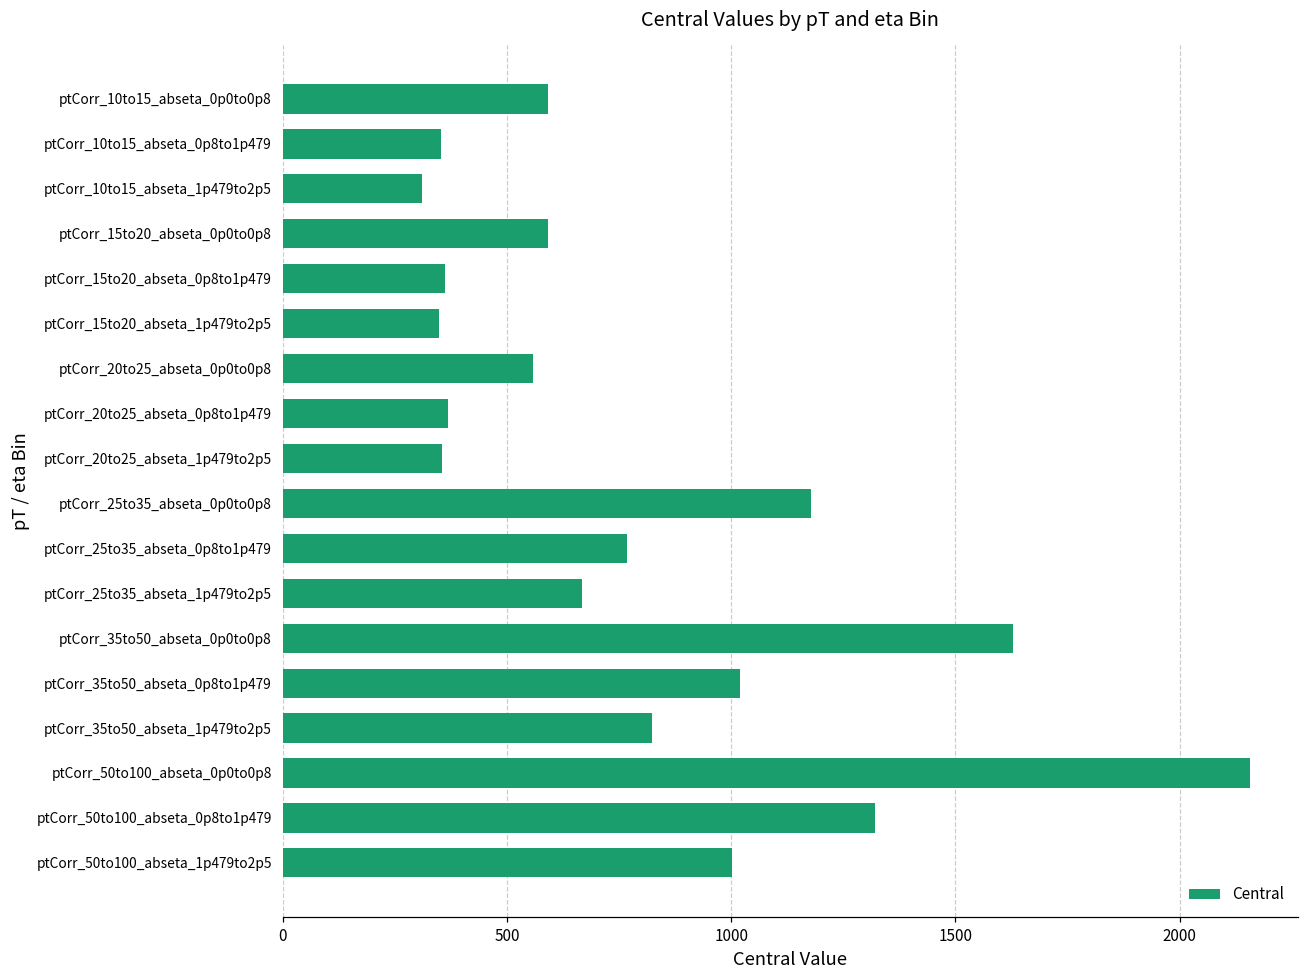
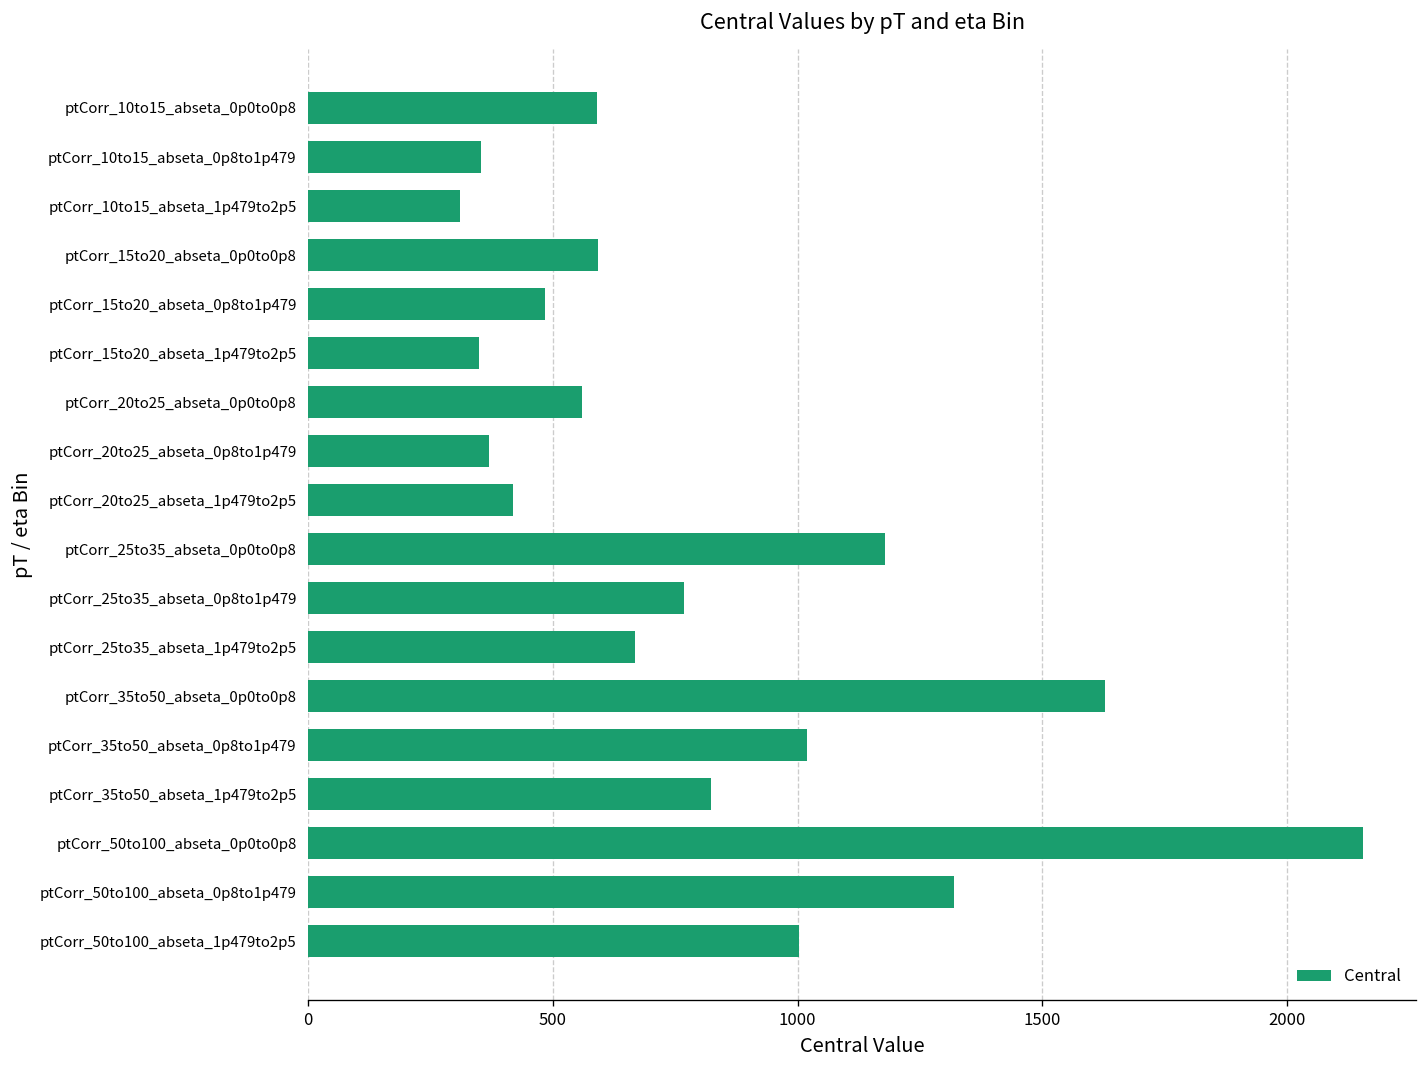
  {
    "ptCorr_10to15_abseta_0p0to0p8": 590,
    "ptCorr_10to15_abseta_0p8to1p479": 350,
    "ptCorr_10to15_abseta_1p479to2p5": 310,
    "ptCorr_15to20_abseta_0p0to0p8": 590,
-   "ptCorr_15to20_abseta_0p8to1p479": 360,
+   "ptCorr_15to20_abseta_0p8to1p479": 480,
    "ptCorr_15to20_abseta_1p479to2p5": 350,
    "ptCorr_20to25_abseta_0p0to0p8": 560,
    "ptCorr_20to25_abseta_0p8to1p479": 370,
-   "ptCorr_20to25_abseta_1p479to2p5": 350,
+   "ptCorr_20to25_abseta_1p479to2p5": 420,
    "ptCorr_25to35_abseta_0p0to0p8": 1180,
    "ptCorr_25to35_abseta_0p8to1p479": 770,
    "ptCorr_25to35_abseta_1p479to2p5": 670,
    "ptCorr_35to50_abseta_0p0to0p8": 1630,
    "ptCorr_35to50_abseta_0p8to1p479": 1020,
    "ptCorr_35to50_abseta_1p479to2p5": 820,
    "ptCorr_50to100_abseta_0p0to0p8": 2160,
    "ptCorr_50to100_abseta_0p8to1p479": 1320,
    "ptCorr_50to100_abseta_1p479to2p5": 1000
  }
